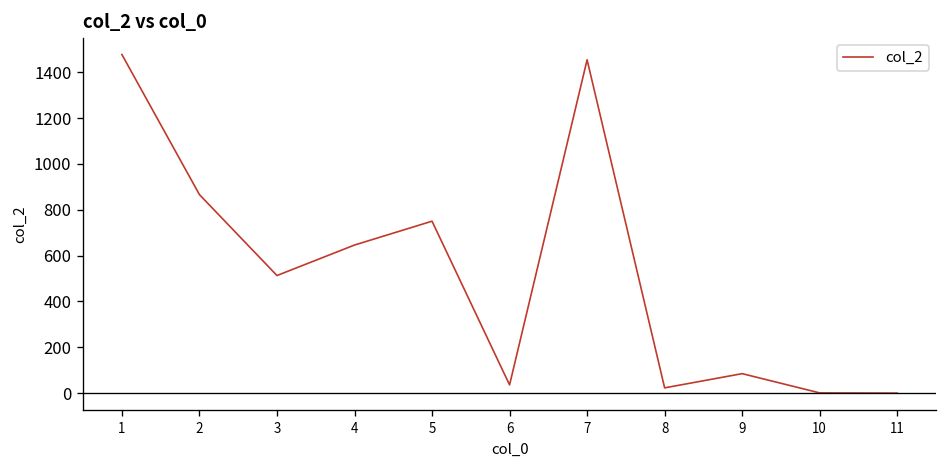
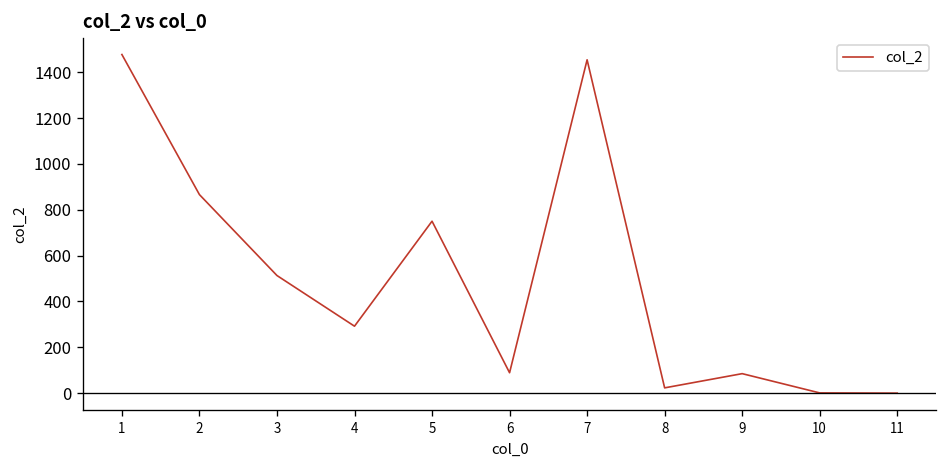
  {
    "1": 1480,
    "2": 870,
    "3": 510,
-   "4": 650,
+   "4": 290,
    "5": 750,
-   "6": 40,
+   "6": 90,
    "7": 1450,
    "8": 20,
    "9": 90,
    "10": 0,
    "11": 0
  }
